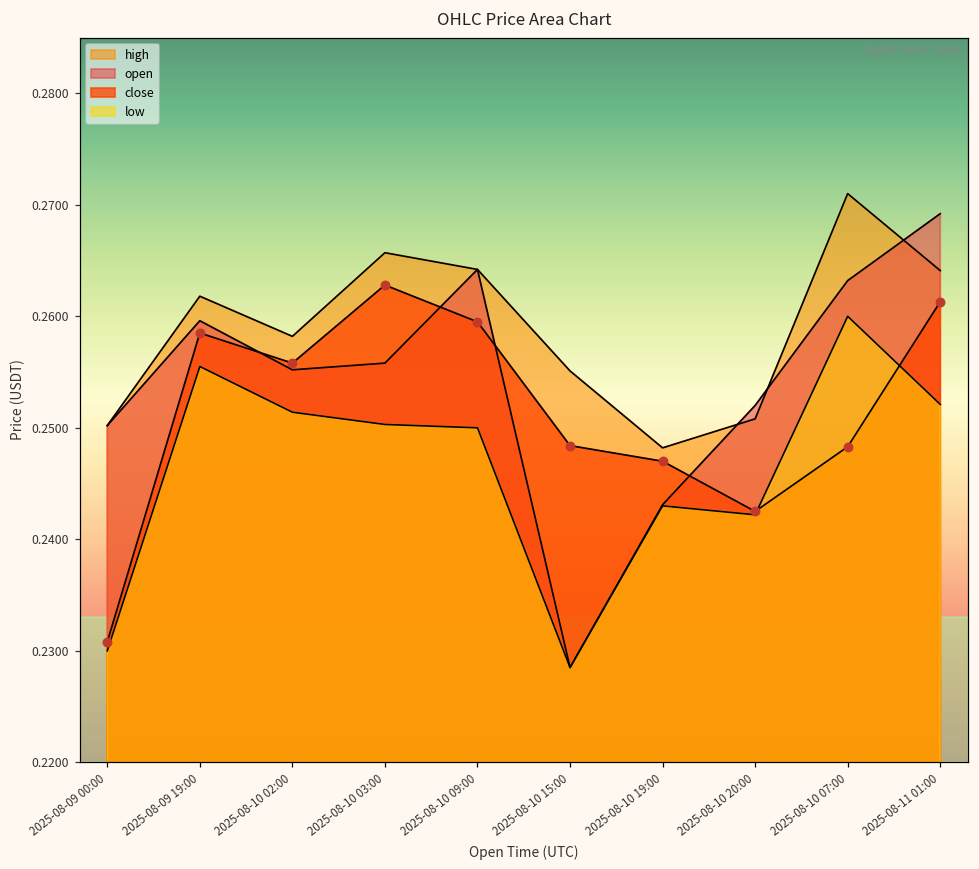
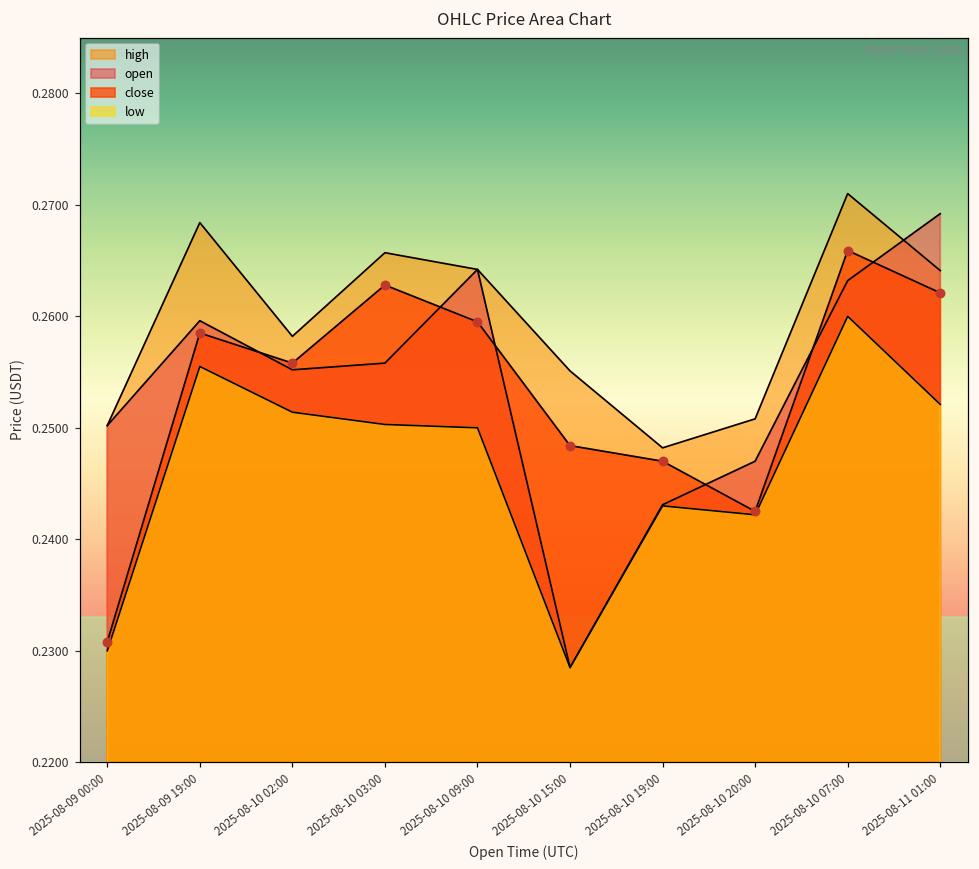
  {
    "high": {
-     "2025-08-09 19:00": 0.2618,
+     "2025-08-09 19:00": 0.2684,
      "2025-08-10 02:00": 0.2582,
      "2025-08-10 03:00": 0.2657,
      "2025-08-10 15:00": 0.2551,
      "2025-08-10 19:00": 0.2482,
      "2025-08-10 20:00": 0.2508,
      "2025-08-10 07:00": 0.2710,
      "2025-08-11 01:00": 0.2641
    },
    "open": {
      "2025-08-09 19:00": 0.2596,
      "2025-08-10 02:00": 0.255,
      "2025-08-10 03:00": 0.256,
-     "2025-08-10 20:00": 0.252,
+     "2025-08-10 20:00": 0.247,
      "2025-08-10 07:00": 0.263,
      "2025-08-11 01:00": 0.269
    },
    "close": {
      "2025-08-09 19:00": 0.2585,
      "2025-08-10 02:00": 0.2558,
      "2025-08-10 03:00": 0.2628,
      "2025-08-10 09:00": 0.2595,
      "2025-08-10 15:00": 0.2484,
      "2025-08-10 19:00": 0.2470,
      "2025-08-10 20:00": 0.2425,
-     "2025-08-10 07:00": 0.2483,
-     "2025-08-11 01:00": 0.2613
+     "2025-08-10 07:00": 0.2659,
+     "2025-08-11 01:00": 0.2621
    },
    "low": {
      "2025-08-09 19:00": 0.2555,
      "2025-08-10 02:00": 0.2514,
      "2025-08-10 03:00": 0.2503,
      "2025-08-10 09:00": 0.2500,
      "2025-08-10 20:00": 0.2422,
      "2025-08-10 07:00": 0.2600,
      "2025-08-11 01:00": 0.2521
    }
  }
